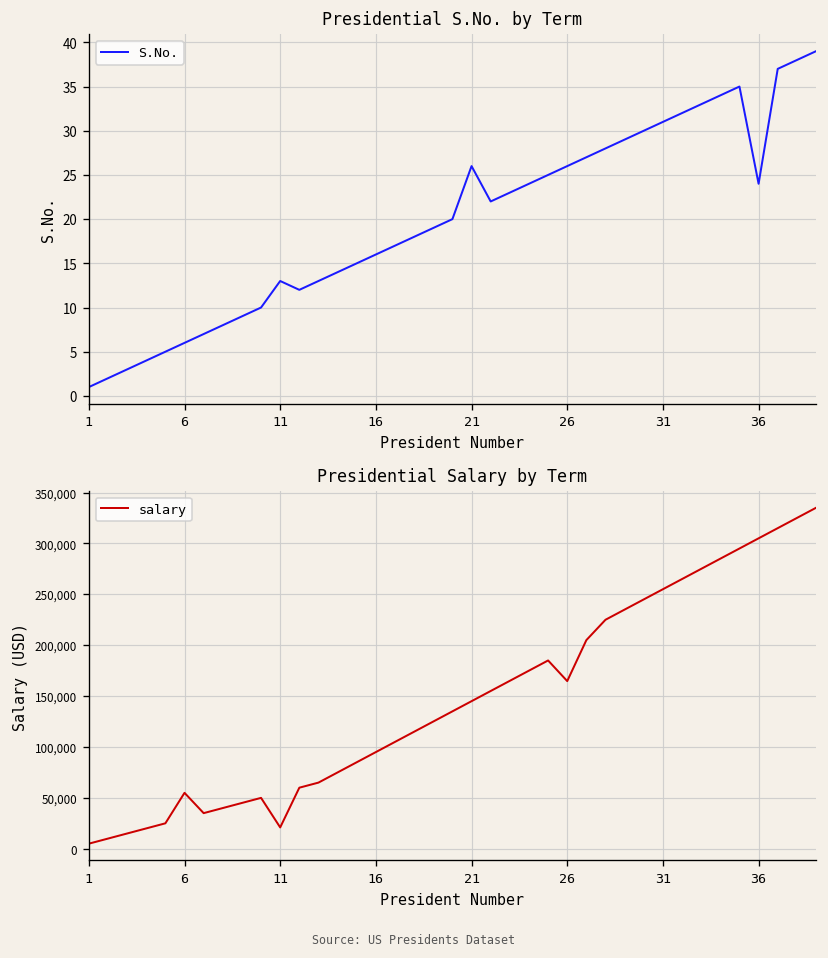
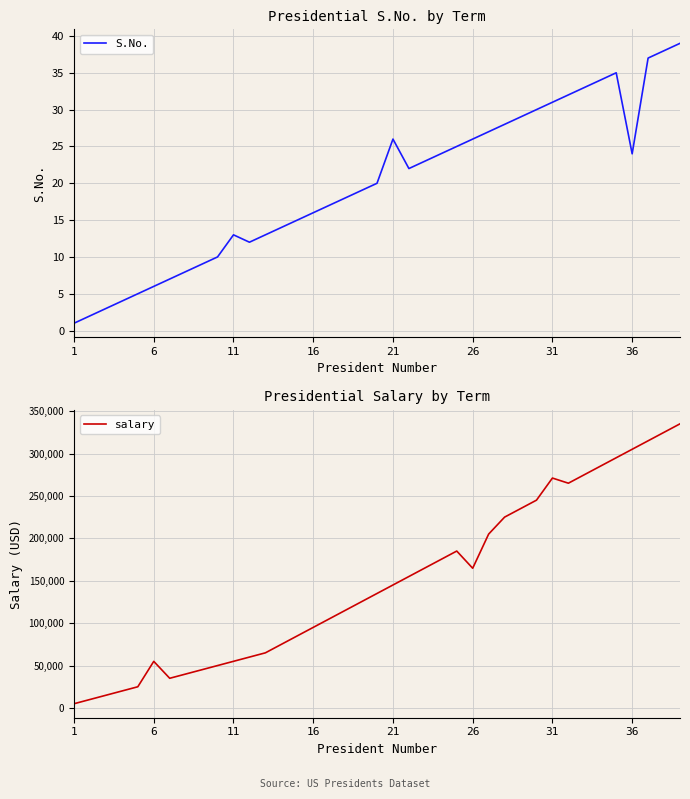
  {
    "Presidential S.No. by Term": {
      "1": "1",
      "6": "6",
      "11": "13",
      "16": "16",
      "21": "26",
      "26": "26",
      "31": "31",
      "36": "24"
    },
    "Presidential Salary by Term": {
      "1": "10,000",
      "6": "50,000",
-     "11": "20,000",
+     "11": "60,000",
      "16": "100,000",
      "21": "150,000",
      "26": "160,000",
-     "31": "260,000",
+     "31": "270,000",
      "36": "310,000"
    }
  }
